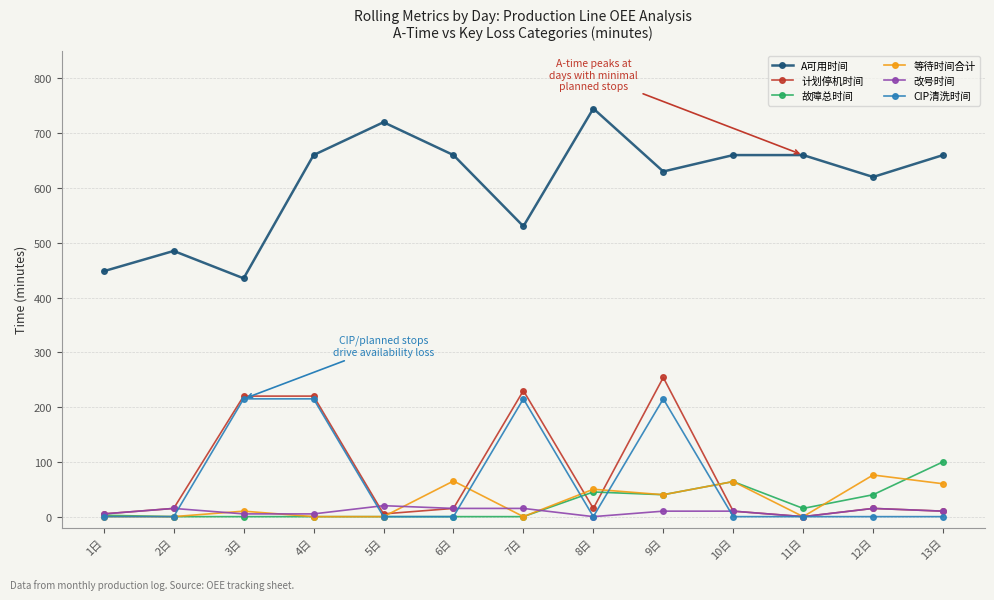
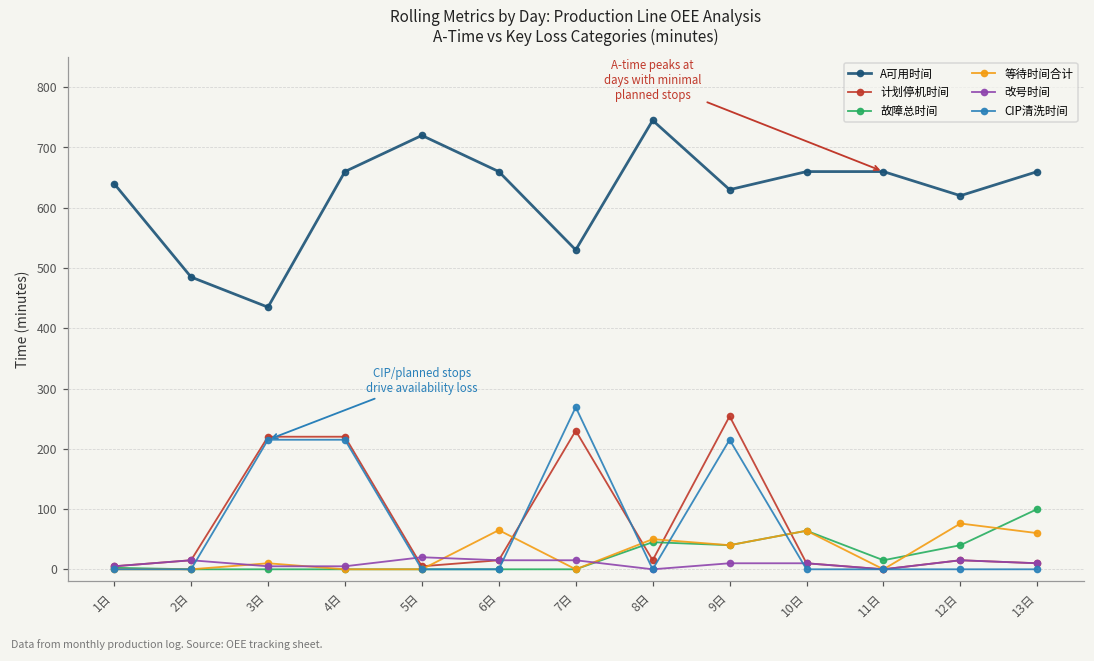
  {
    "A可用时间": {
-     "1日": 450,
+     "1日": 640,
      "2日": 490,
      "3日": 440,
      "4日": 660,
      "5日": 720,
      "6日": 660,
      "7日": 530,
      "8日": 750,
      "9日": 630,
      "10日": 660,
      "11日": 660,
      "12日": 620,
      "13日": 660
    },
    "计划停机时间": {
      "3日": 220,
      "4日": 220,
      "5日": 10,
      "7日": 230,
      "8日": 20,
      "9日": 250
    },
    "故障总时间": {
      "3日": 0,
      "8日": 50,
      "11日": 20,
      "12日": 40,
      "13日": 100
    },
    "等待时间合计": {
      "3日": 10,
      "6日": 70,
      "8日": 50,
      "12日": 80,
      "13日": 60
    },
    "改号时间": {
      "3日": 10,
      "4日": 10,
      "5日": 20,
      "7日": 20,
      "9日": 10
    },
    "CIP清洗时间": {
      "3日": 220,
      "4日": 220,
-     "7日": 220,
+     "7日": 270,
      "9日": 220,
      "10日": 0,
      "12日": 0,
      "13日": 0
    }
  }
